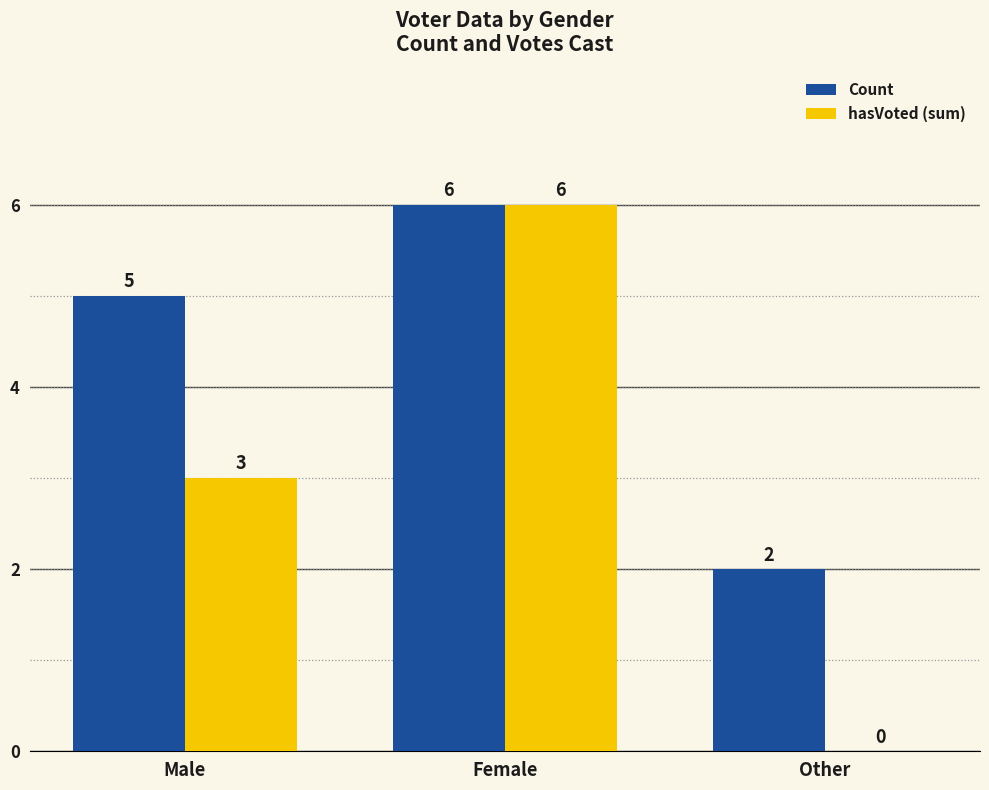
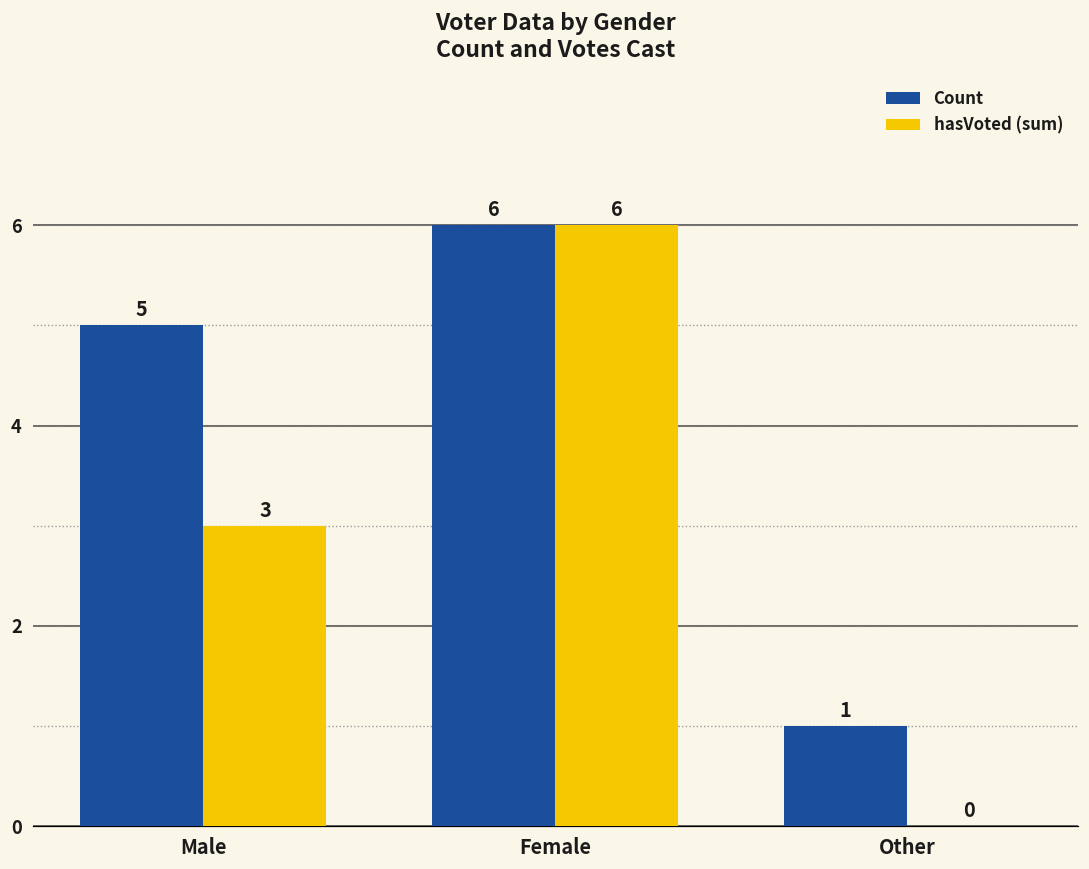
  {
    "Count": {
      "Male": 5,
      "Female": 6,
-     "Other": 2
+     "Other": 1
    },
    "hasVoted (sum)": {
      "Male": 3,
      "Female": 6,
      "Other": 0
    }
  }
